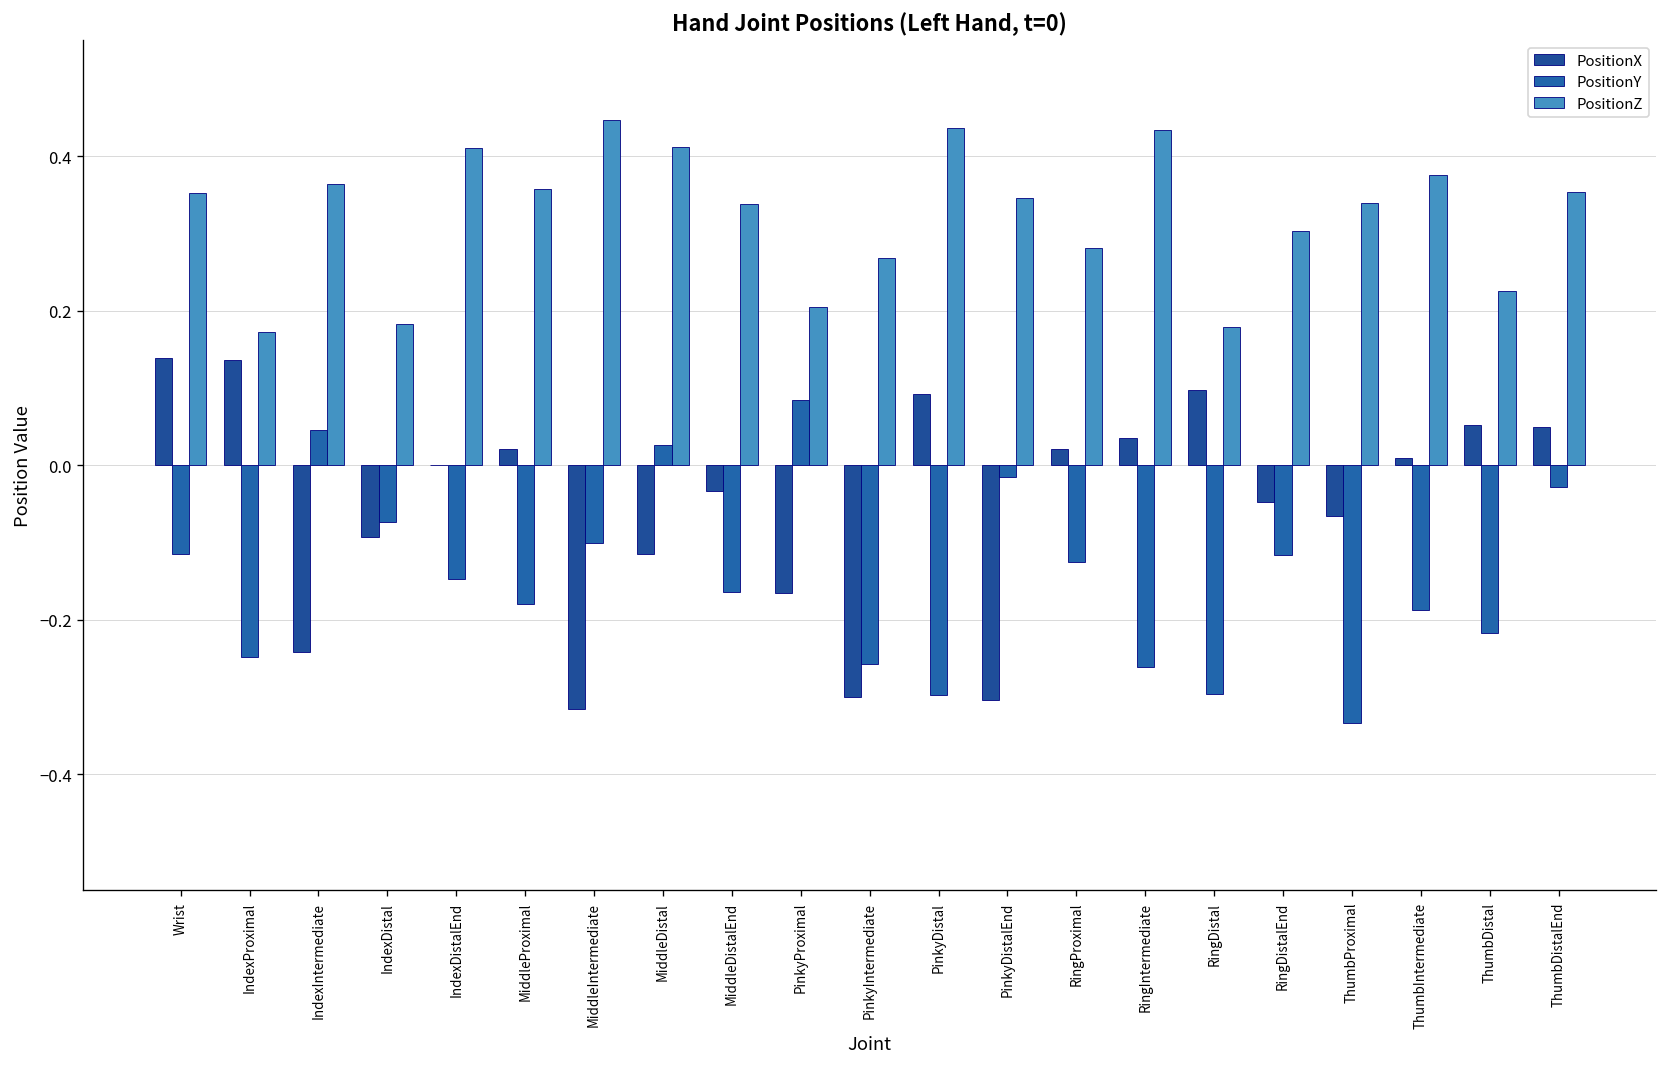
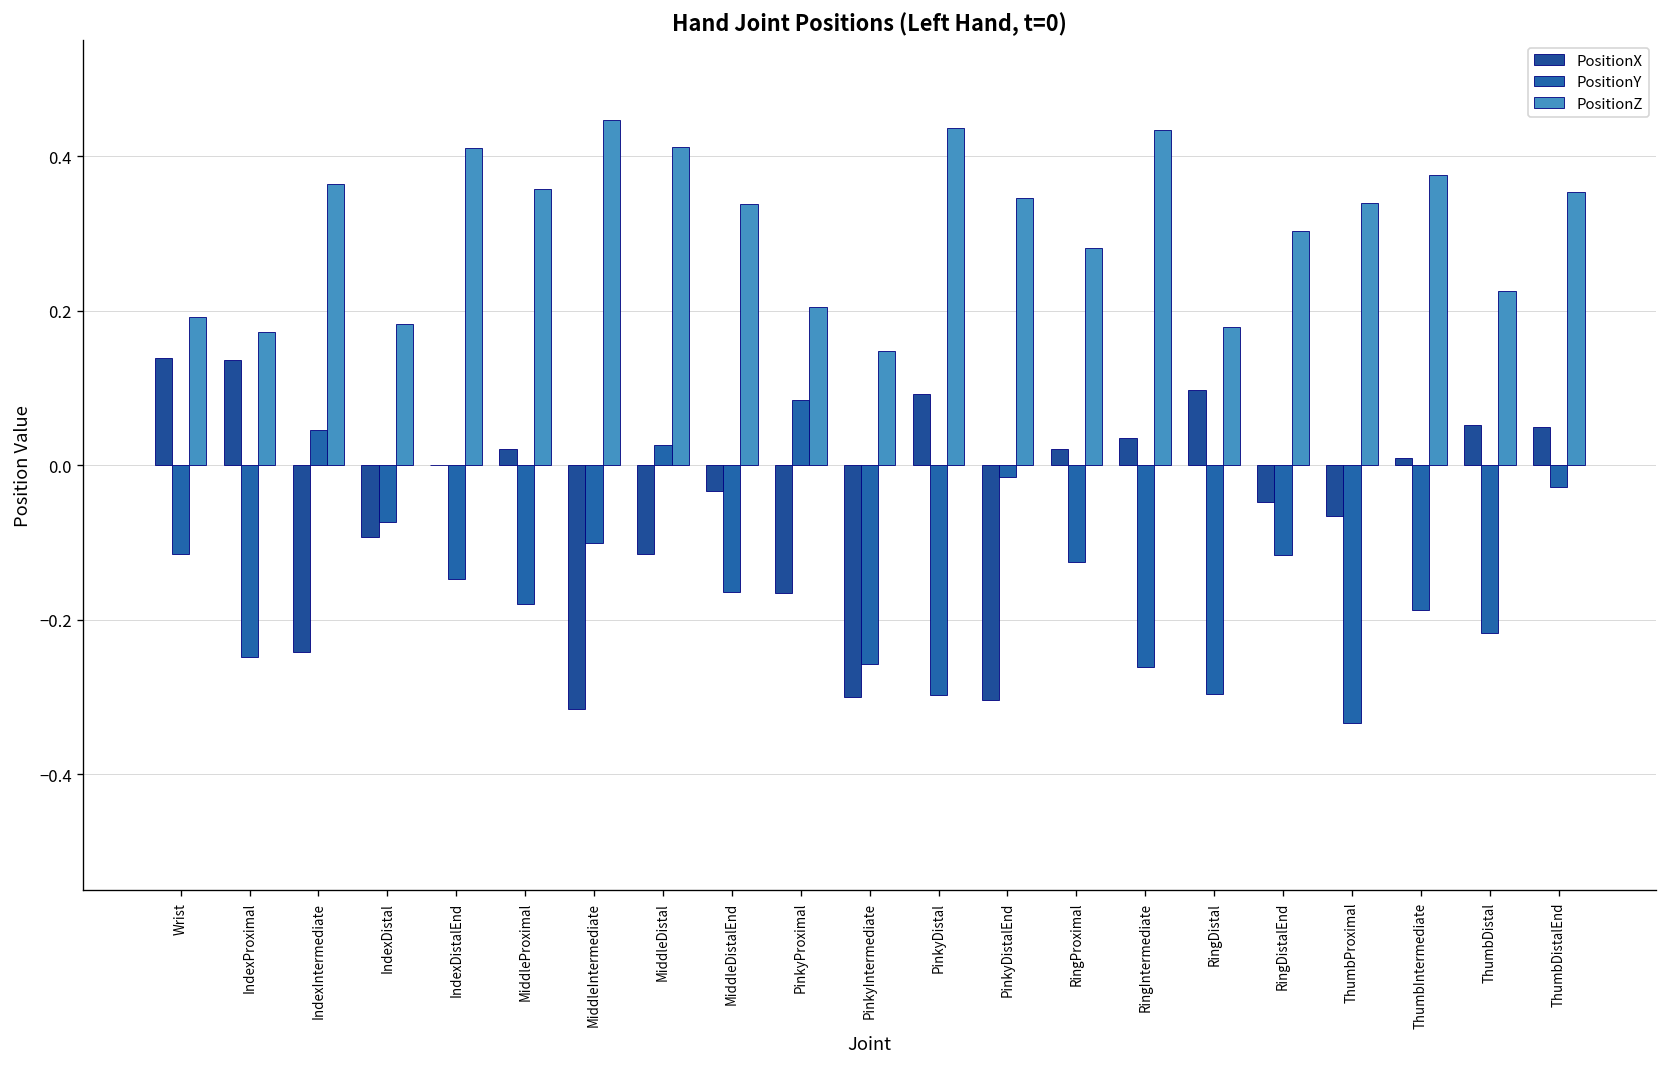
  {
    "PositionZ": {
-     "Wrist": 0.35,
+     "Wrist": 0.19,
      "IndexProximal": 0.17,
      "IndexIntermediate": 0.36,
      "IndexDistal": 0.18,
      "IndexDistalEnd": 0.41,
      "MiddleProximal": 0.36,
      "MiddleIntermediate": 0.45,
      "MiddleDistal": 0.41,
      "MiddleDistalEnd": 0.34,
      "PinkyProximal": 0.20,
-     "PinkyIntermediate": 0.27,
+     "PinkyIntermediate": 0.15,
      "PinkyDistal": 0.44,
      "PinkyDistalEnd": 0.35,
      "RingProximal": 0.28,
      "RingIntermediate": 0.43,
      "RingDistal": 0.18,
      "RingDistalEnd": 0.30,
      "ThumbProximal": 0.34,
      "ThumbIntermediate": 0.38,
      "ThumbDistal": 0.23,
      "ThumbDistalEnd": 0.35
    }
  }
